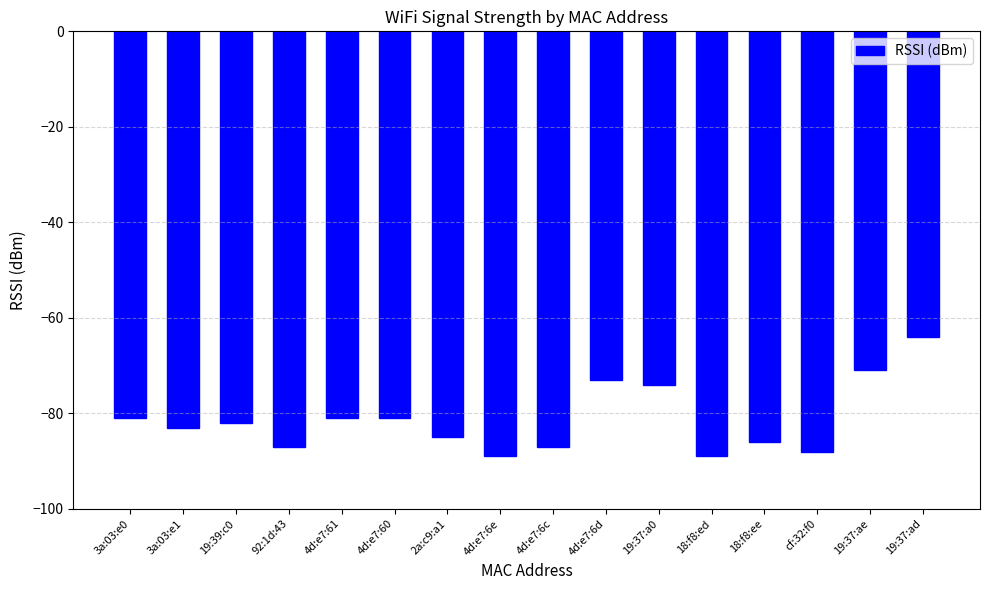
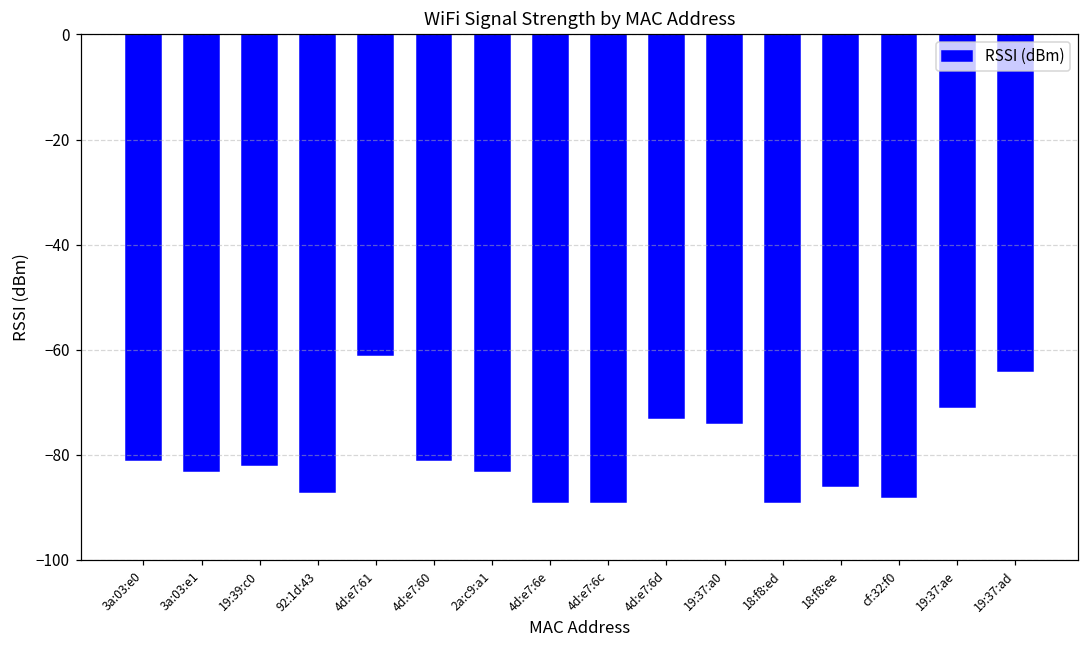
  {
    "3a:03:e0": -81,
    "3a:03:e1": -83,
    "19:39:c0": -82,
    "92:1d:43": -87,
-   "4d:e7:61": -81,
+   "4d:e7:61": -61,
    "4d:e7:60": -81,
-   "2a:c9:a1": -85,
+   "2a:c9:a1": -83,
    "4d:e7:6e": -89,
-   "4d:e7:6c": -87,
+   "4d:e7:6c": -89,
    "4d:e7:6d": -73,
    "19:37:a0": -74,
    "18:f8:ed": -89,
    "18:f8:ee": -86,
    "cf:32:f0": -88,
    "19:37:ae": -71,
    "19:37:ad": -64
  }
